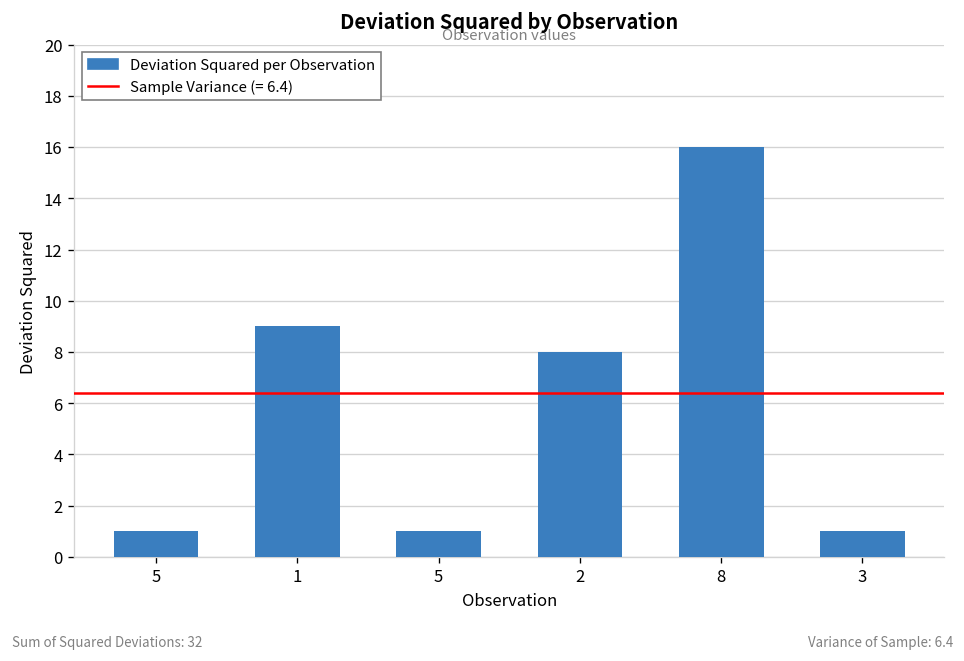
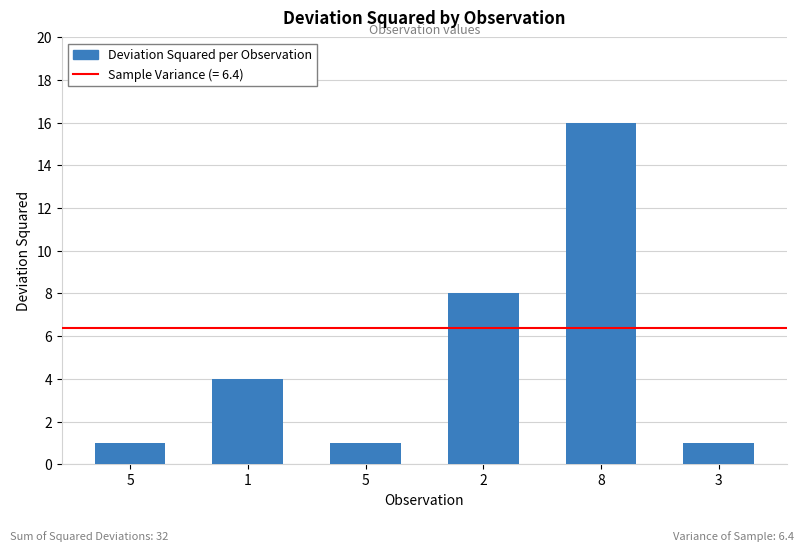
  {
-   "1": 9,
+   "1": 4,
    "2": 8,
    "8": 16,
    "3": 1
  }
